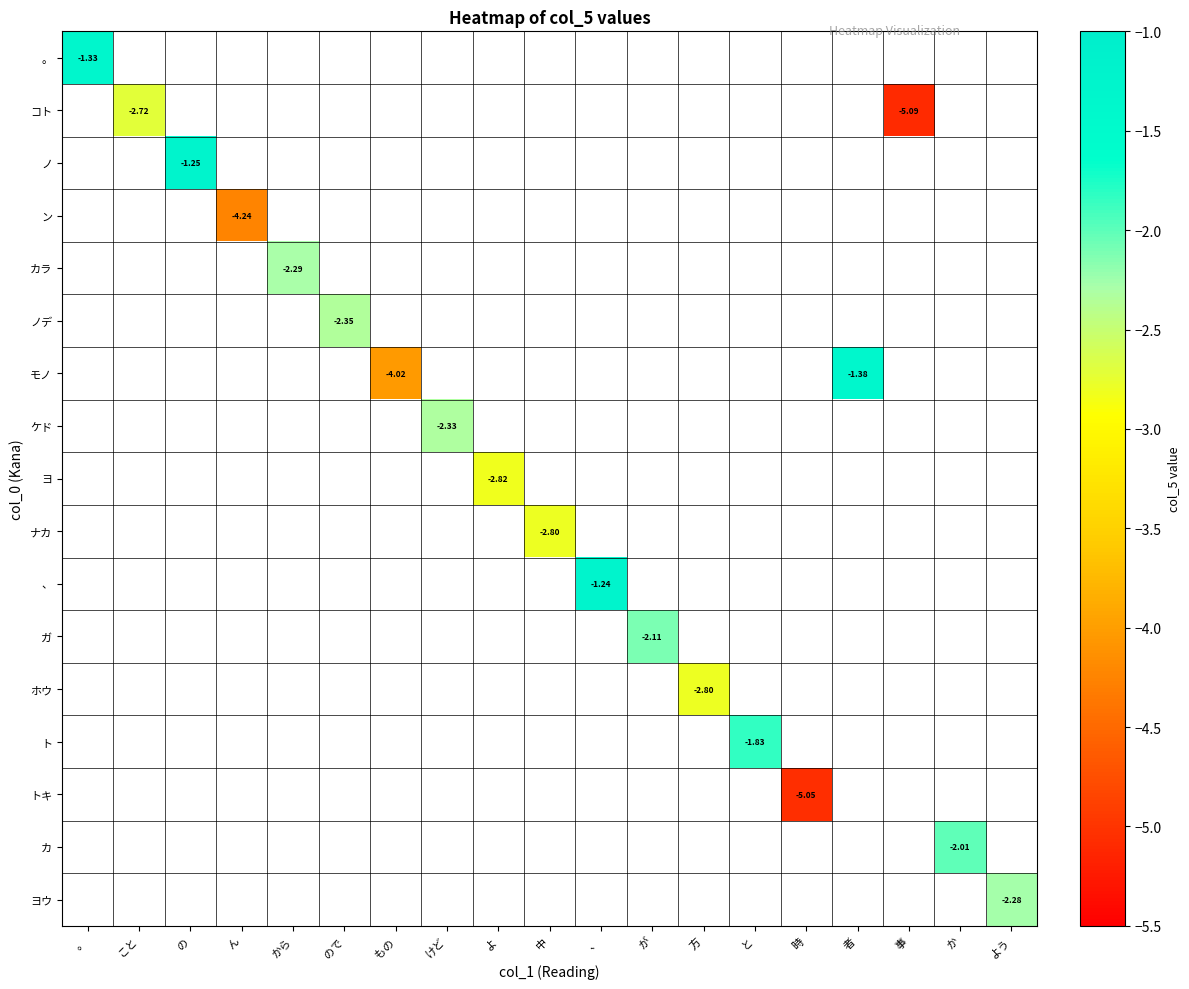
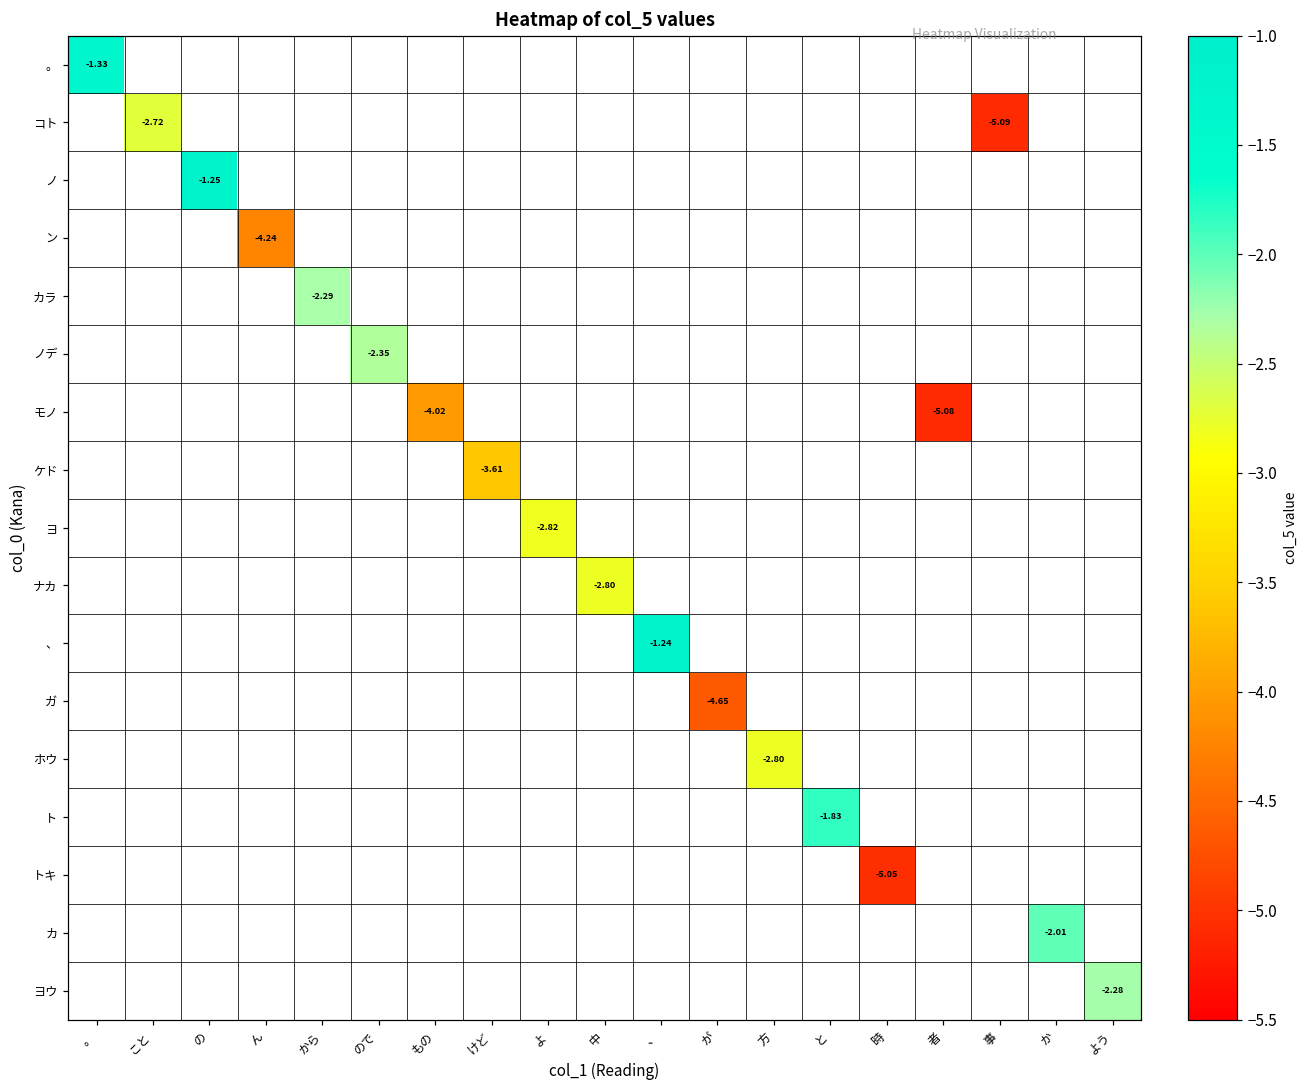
  {
    "。": {
      "。": -1.33
    },
    "コト": {
      "こと": -2.72,
      "事": -5.09
    },
    "ノ": {
      "の": -1.25
    },
    "ン": {
      "ん": -4.24
    },
    "カラ": {
      "から": -2.29
    },
    "ノデ": {
      "ので": -2.35
    },
    "モノ": {
      "もの": -4.02,
-     "者": -1.38
+     "者": -5.08
    },
    "ケド": {
-     "けど": -2.33
+     "けど": -3.61
    },
    "ヨ": {
      "よ": -2.82
    },
    "ナカ": {
      "中": -2.80
    },
    "、": {
      "、": -1.24
    },
    "ガ": {
-     "が": -2.11
+     "が": -4.65
    },
    "ホウ": {
      "方": -2.80
    },
    "ト": {
      "と": -1.83
    },
    "トキ": {
      "時": -5.05
    },
    "カ": {
      "か": -2.01
    },
    "ヨウ": {
      "よう": -2.28
    }
  }
